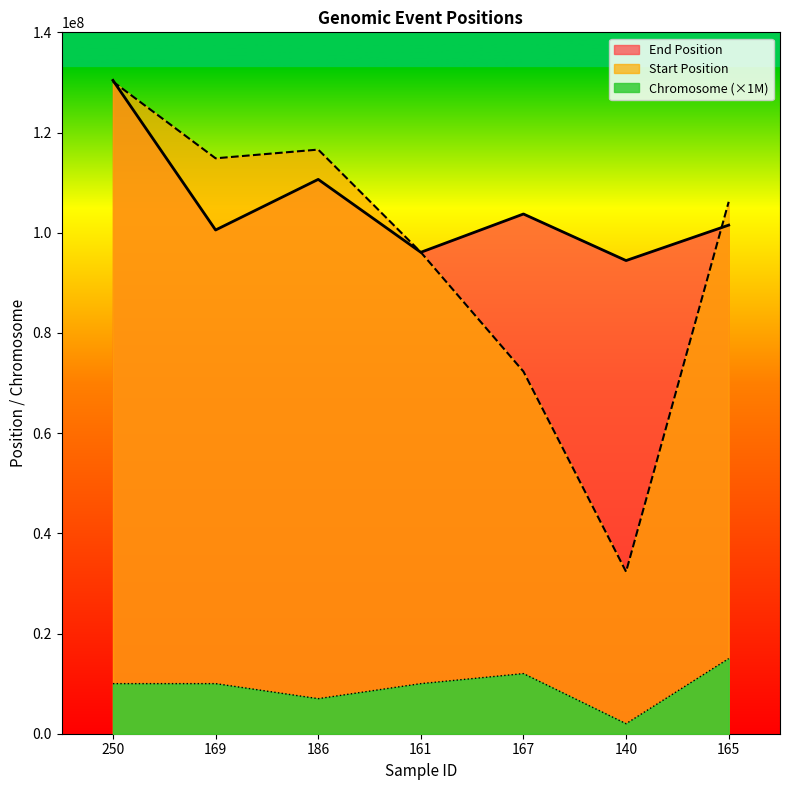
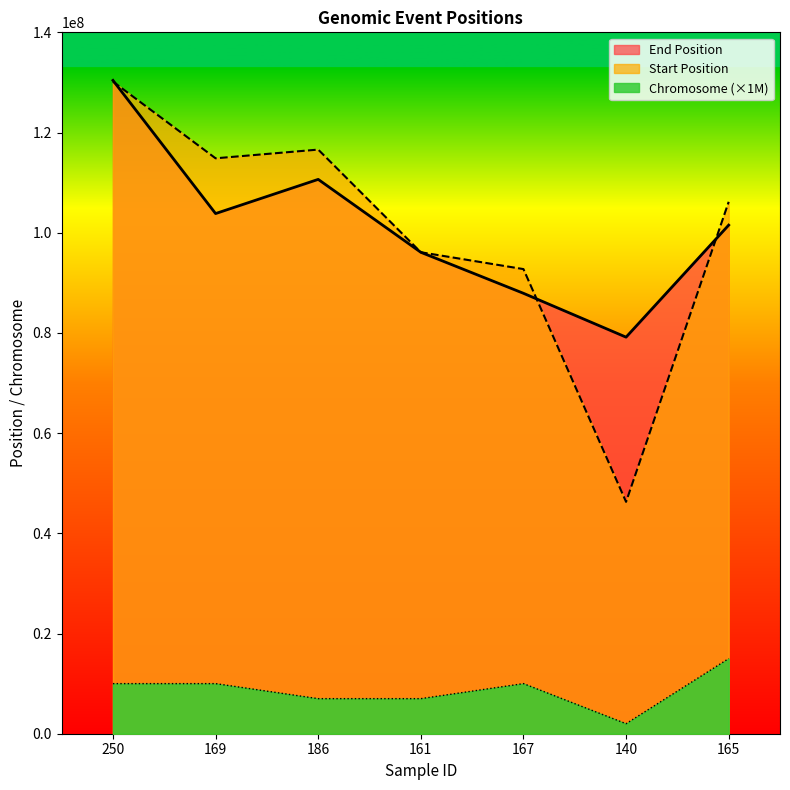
  {
    "End Position": {
-     "169": 101000000,
+     "169": 104000000,
      "186": 111000000,
-     "167": 104000000,
-     "140": 94000000,
+     "167": 88000000,
+     "140": 79000000,
      "165": 102000000
    },
    "Start Position": {
      "169": 115000000,
      "186": 117000000,
-     "167": 72000000,
-     "140": 32000000,
+     "167": 93000000,
+     "140": 46000000,
      "165": 106000000
    },
    "Chromosome (×1M)": {
      "250": 10000000,
      "169": 10000000,
      "186": 7000000,
-     "161": 10000000,
-     "167": 12000000,
+     "161": 7000000,
+     "167": 10000000,
      "140": 2000000,
      "165": 15000000
    }
  }
